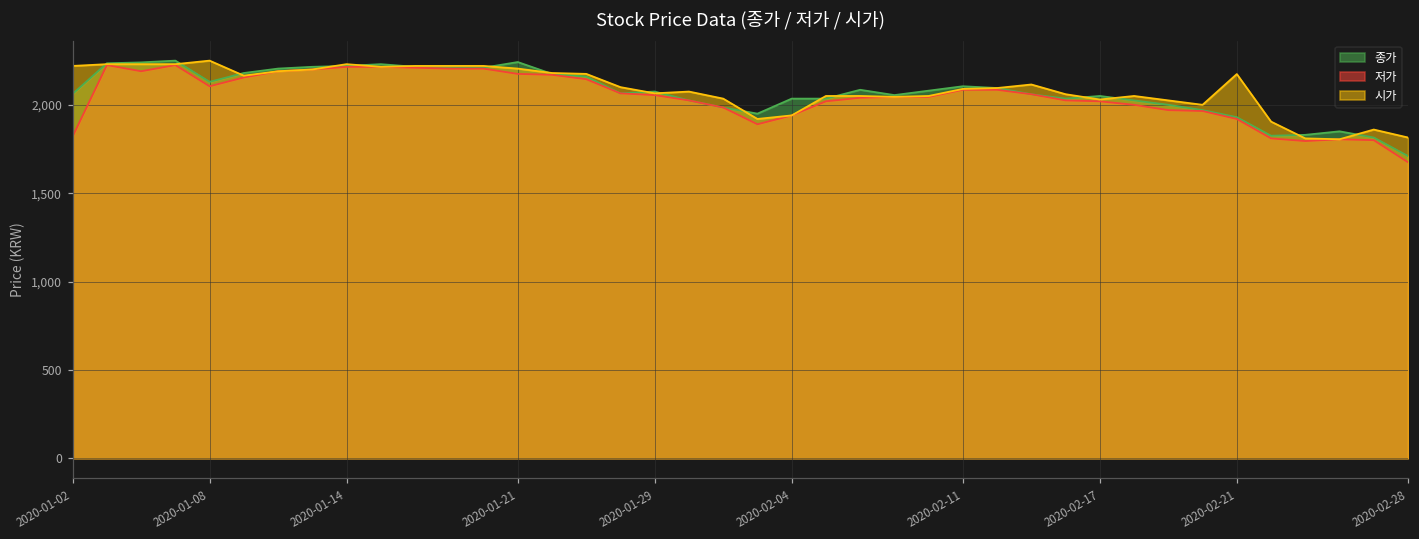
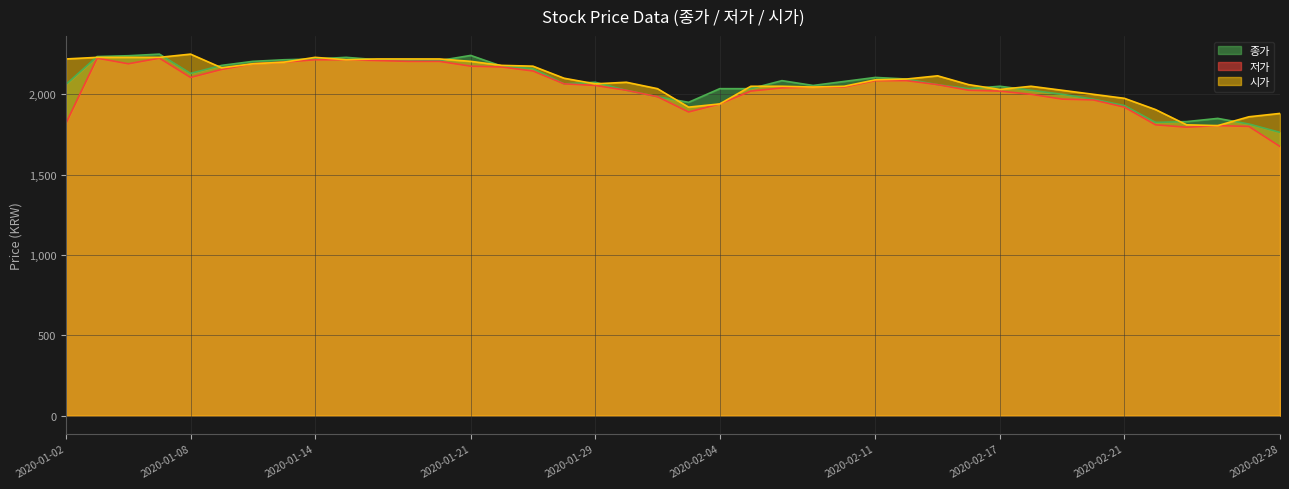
  {
    "종가": {
      "2020-01-02": "2,060",
      "2020-01-08": "2,130",
      "2020-01-21": "2,240",
      "2020-02-04": "2,040",
      "2020-02-17": "2,050",
-     "2020-02-28": "1,710"
+     "2020-02-28": "1,760"
    },
    "저가": {
      "2020-01-02": "1,820",
      "2020-01-08": "2,110",
      "2020-01-21": "2,180",
      "2020-02-28": "1,680"
    },
    "시가": {
      "2020-01-02": "2,220",
      "2020-01-08": "2,250",
      "2020-01-21": "2,210",
-     "2020-02-21": "2,170",
-     "2020-02-28": "1,820"
+     "2020-02-21": "1,980",
+     "2020-02-28": "1,880"
    }
  }
